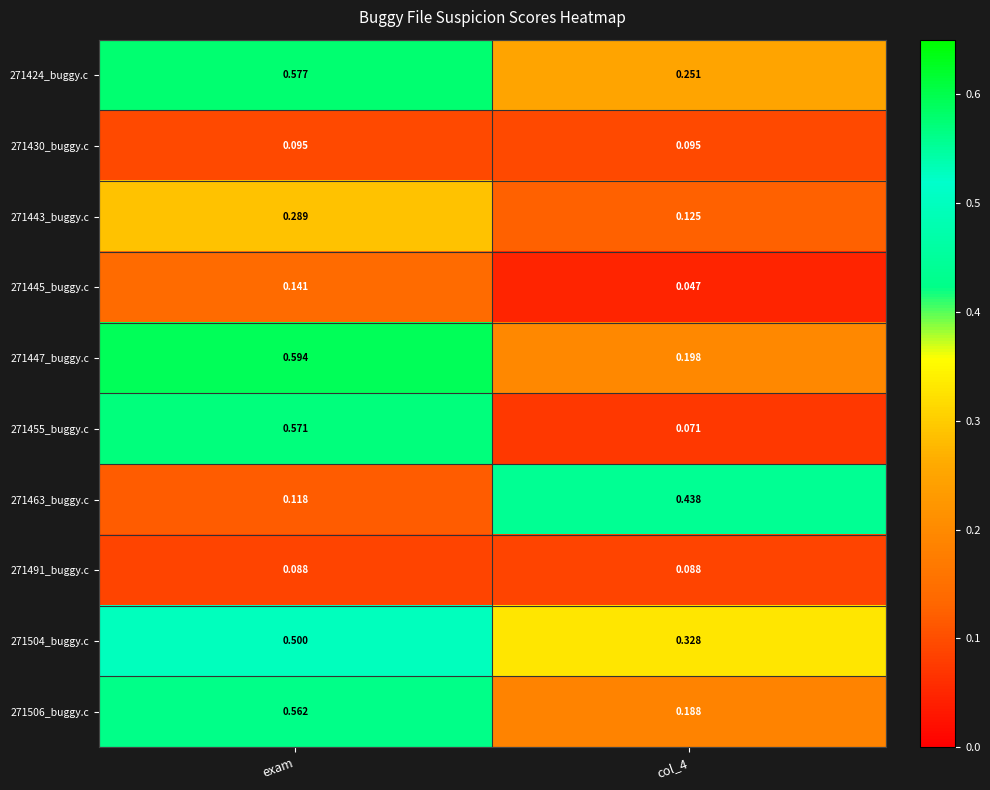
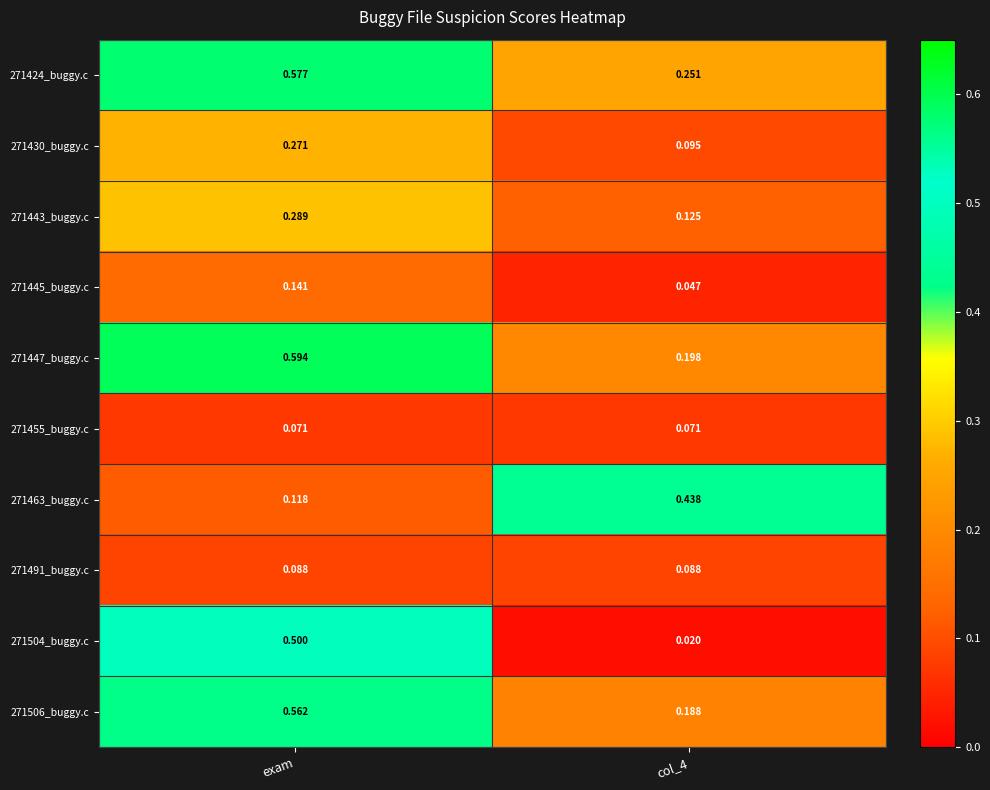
  {
    "271424_buggy.c": {
      "exam": 0.577,
      "col_4": 0.251
    },
    "271430_buggy.c": {
-     "exam": 0.095,
+     "exam": 0.271,
      "col_4": 0.095
    },
    "271443_buggy.c": {
      "exam": 0.289,
      "col_4": 0.125
    },
    "271445_buggy.c": {
      "exam": 0.141,
      "col_4": 0.047
    },
    "271447_buggy.c": {
      "exam": 0.594,
      "col_4": 0.198
    },
    "271455_buggy.c": {
-     "exam": 0.571,
+     "exam": 0.071,
      "col_4": 0.071
    },
    "271463_buggy.c": {
      "exam": 0.118,
      "col_4": 0.438
    },
    "271491_buggy.c": {
      "exam": 0.088,
      "col_4": 0.088
    },
    "271504_buggy.c": {
      "exam": 0.500,
-     "col_4": 0.328
+     "col_4": 0.020
    },
    "271506_buggy.c": {
      "exam": 0.562,
      "col_4": 0.188
    }
  }
